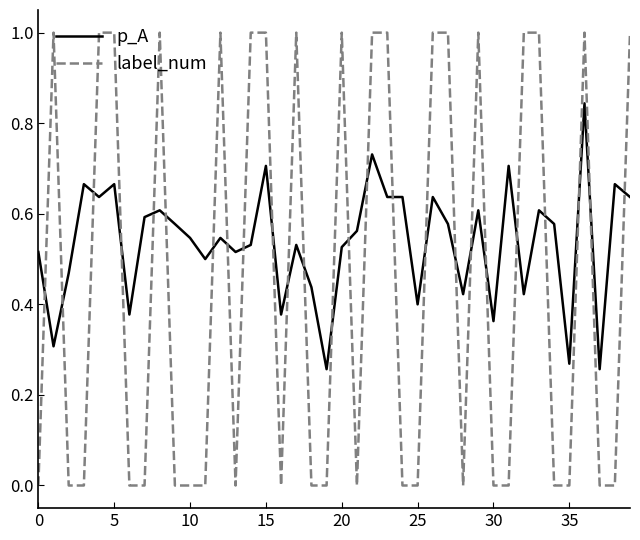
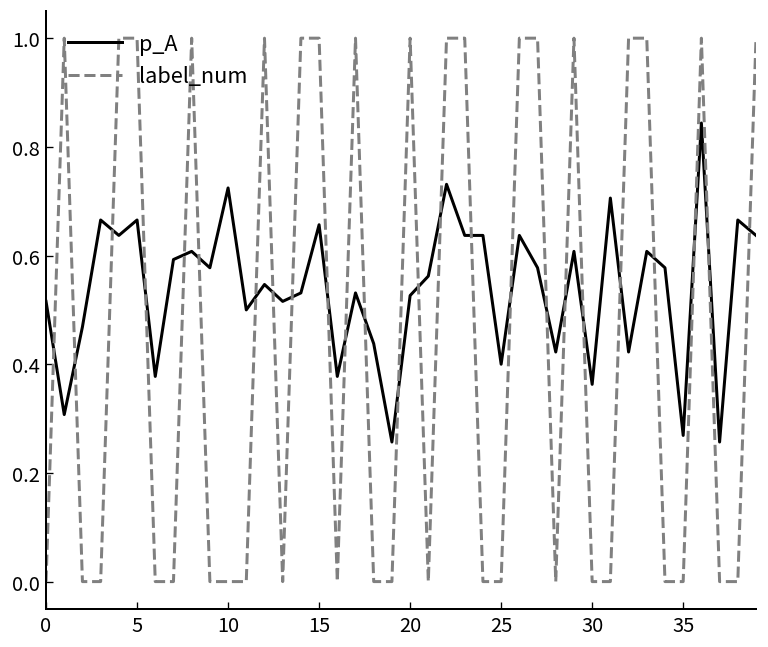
  {
    "p_A": {
      "0": 0.52,
      "5": 0.67,
-     "10": 0.55,
-     "15": 0.71,
+     "10": 0.72,
+     "15": 0.66,
      "20": 0.53,
      "25": 0.40,
      "30": 0.36,
      "35": 0.27
    },
    "label_num": {
      "0": 0.00,
      "5": 1.00,
      "10": 0.00,
      "15": 1.00,
      "20": 1.00,
      "25": 0.00,
      "30": 0.00,
      "35": 0.00
    }
  }
